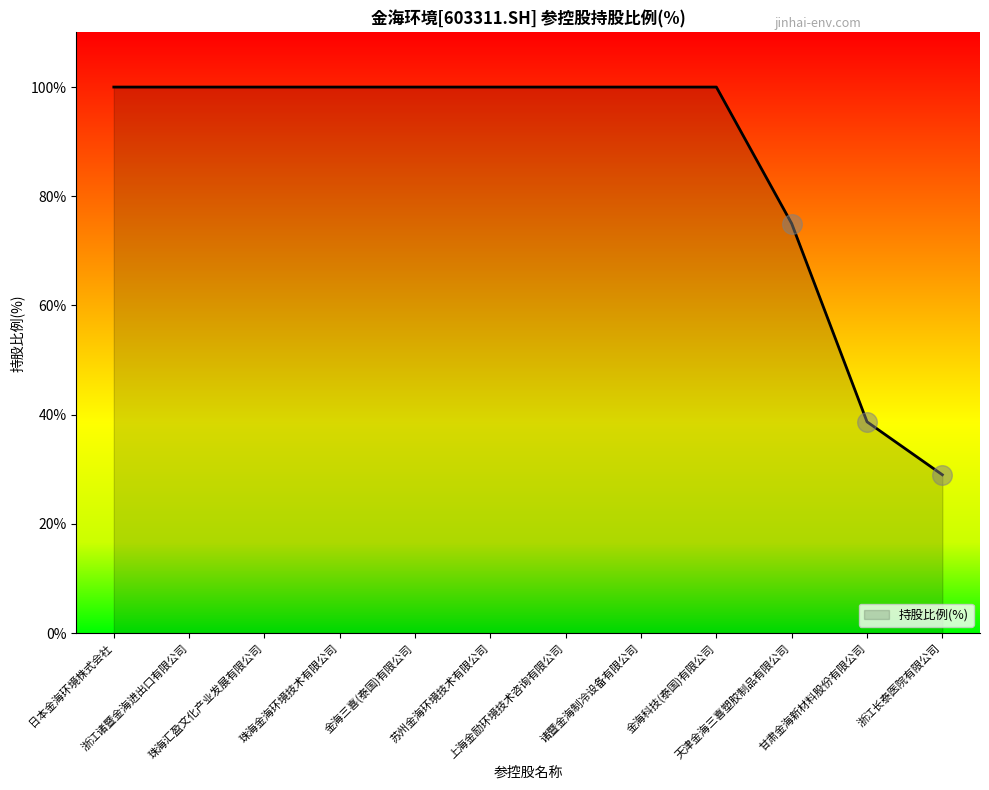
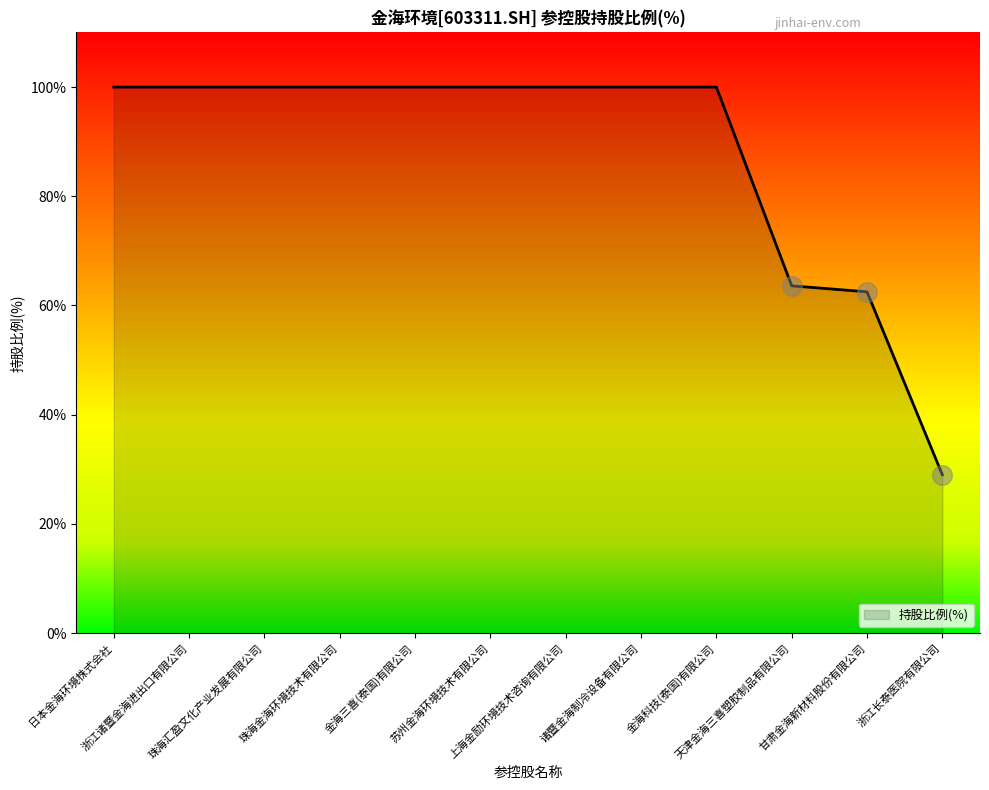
  {
    "持股比例(%)": {
      "日本金海环境株式会社": "100%",
      "浙江诸暨金海进出口有限公司": "100%",
      "珠海汇盈文化产业发展有限公司": "100%",
      "珠海金海环境技术有限公司": "100%",
      "金海三喜(泰国)有限公司": "100%",
      "苏州金海环境技术有限公司": "100%",
      "上海金励环境技术咨询有限公司": "100%",
      "诸暨金海制冷设备有限公司": "100%",
      "金海科技(泰国)有限公司": "100%",
-     "天津金海三喜塑胶制品有限公司": "75%",
-     "甘肃金海新材料股份有限公司": "39%"
+     "天津金海三喜塑胶制品有限公司": "64%",
+     "甘肃金海新材料股份有限公司": "63%"
    }
  }
